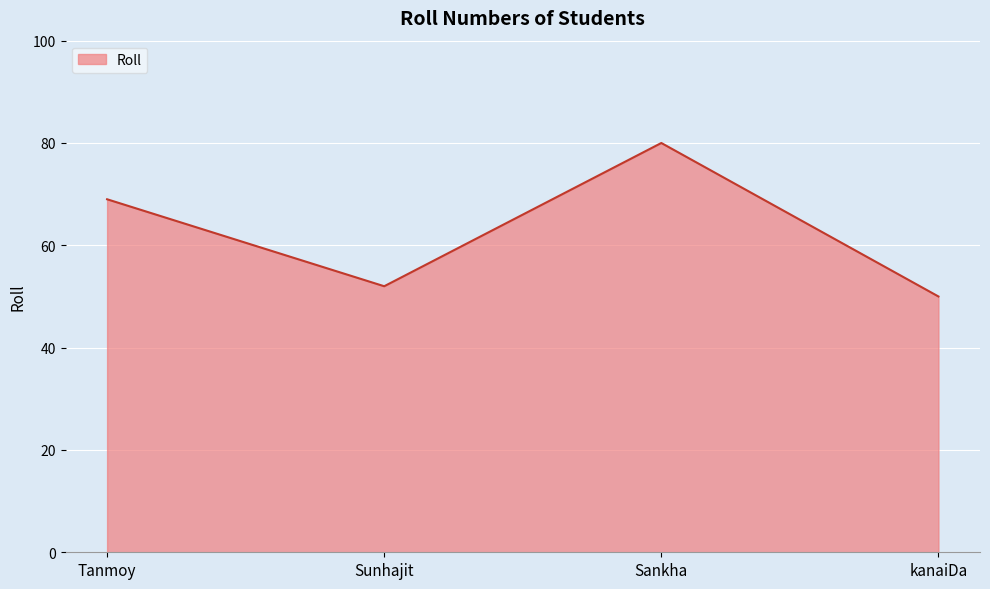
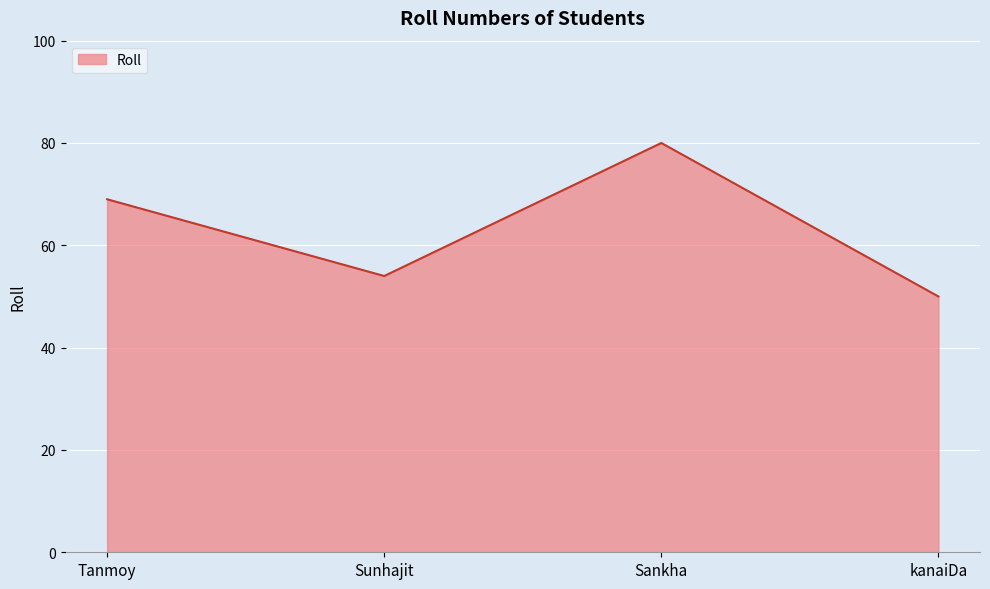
  {
    "Tanmoy": 69,
-   "Sunhajit": 52,
+   "Sunhajit": 54,
    "Sankha": 80,
    "kanaiDa": 50
  }
